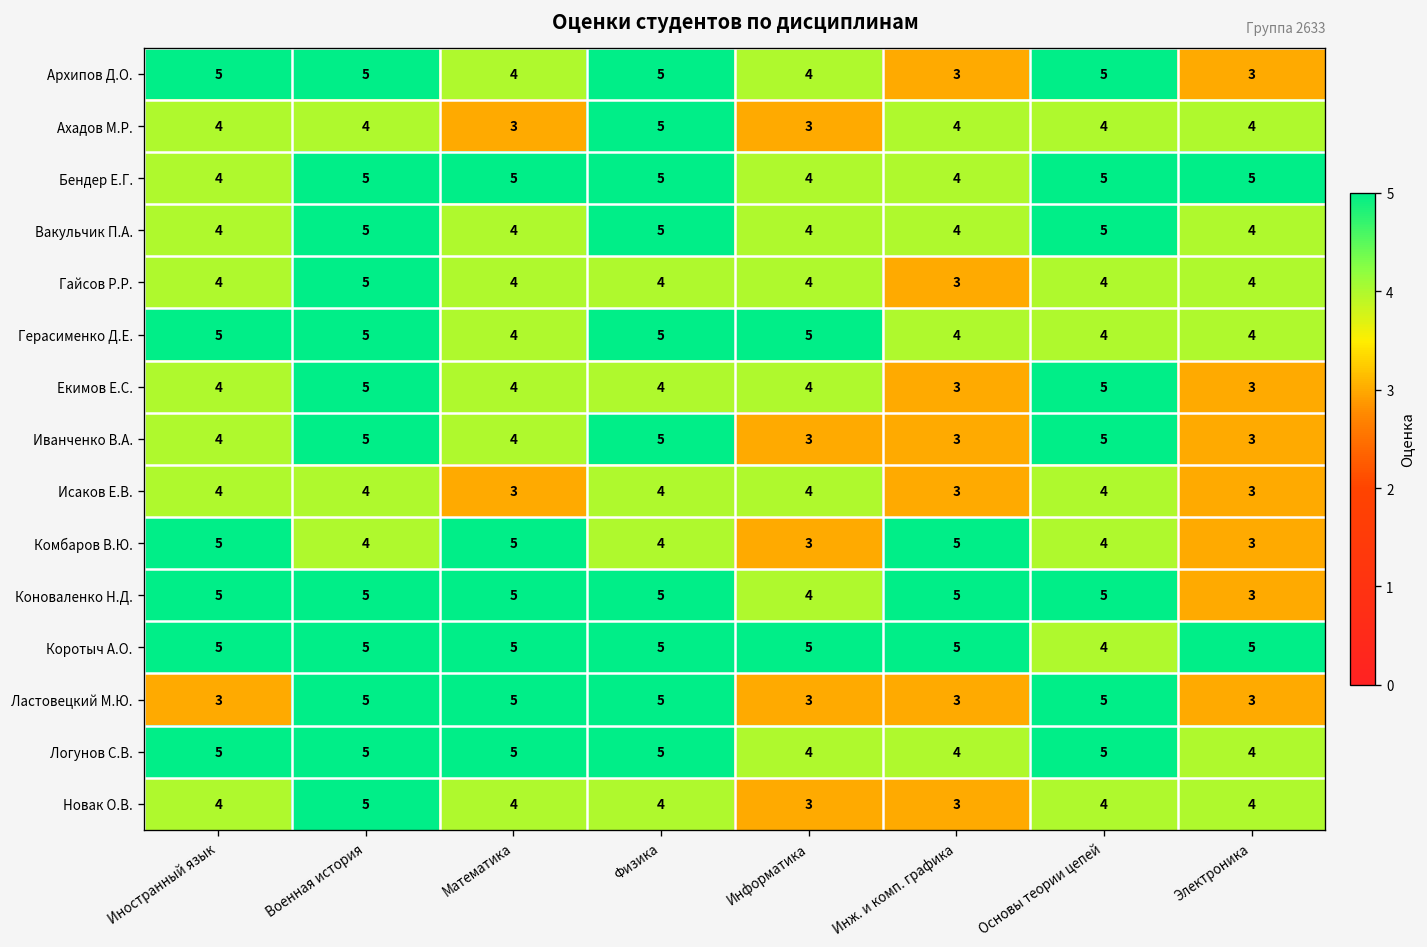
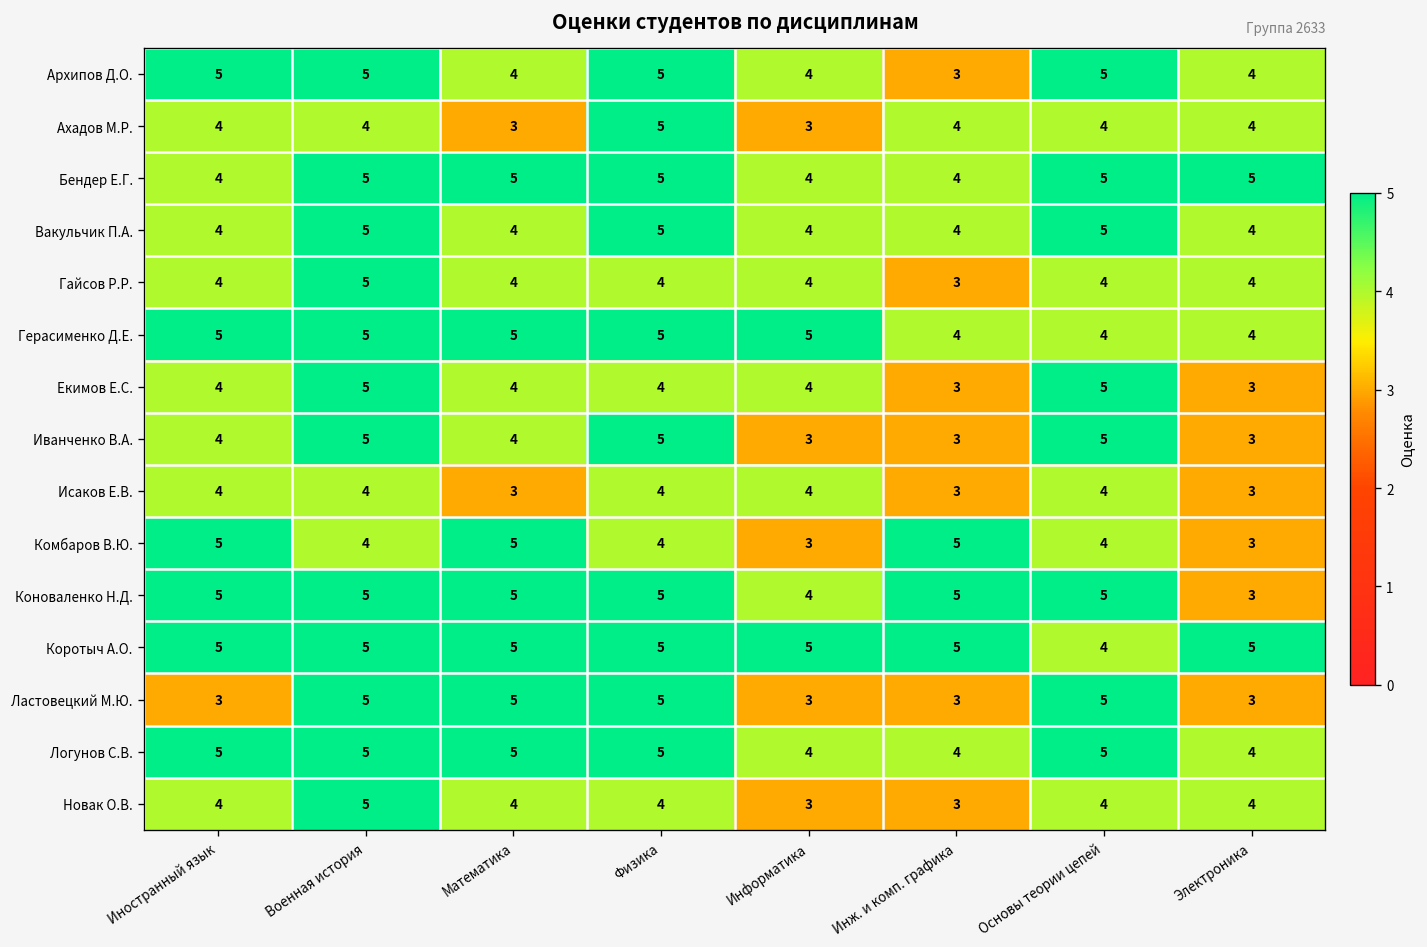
  {
    "Архипов Д.О.": {
      "Иностранный язык": 5,
      "Военная история": 5,
      "Математика": 4,
      "Физика": 5,
      "Информатика": 4,
      "Инж. и комп. графика": 3,
      "Основы теории цепей": 5,
-     "Электроника": 3
+     "Электроника": 4
    },
    "Ахадов М.Р.": {
      "Иностранный язык": 4,
      "Военная история": 4,
      "Математика": 3,
      "Физика": 5,
      "Информатика": 3,
      "Инж. и комп. графика": 4,
      "Основы теории цепей": 4,
      "Электроника": 4
    },
    "Бендер Е.Г.": {
      "Иностранный язык": 4,
      "Военная история": 5,
      "Математика": 5,
      "Физика": 5,
      "Информатика": 4,
      "Инж. и комп. графика": 4,
      "Основы теории цепей": 5,
      "Электроника": 5
    },
    "Вакульчик П.А.": {
      "Иностранный язык": 4,
      "Военная история": 5,
      "Математика": 4,
      "Физика": 5,
      "Информатика": 4,
      "Инж. и комп. графика": 4,
      "Основы теории цепей": 5,
      "Электроника": 4
    },
    "Гайсов Р.Р.": {
      "Иностранный язык": 4,
      "Военная история": 5,
      "Математика": 4,
      "Физика": 4,
      "Информатика": 4,
      "Инж. и комп. графика": 3,
      "Основы теории цепей": 4,
      "Электроника": 4
    },
    "Герасименко Д.Е.": {
      "Иностранный язык": 5,
      "Военная история": 5,
-     "Математика": 4,
+     "Математика": 5,
      "Физика": 5,
      "Информатика": 5,
      "Инж. и комп. графика": 4,
      "Основы теории цепей": 4,
      "Электроника": 4
    },
    "Екимов Е.С.": {
      "Иностранный язык": 4,
      "Военная история": 5,
      "Математика": 4,
      "Физика": 4,
      "Информатика": 4,
      "Инж. и комп. графика": 3,
      "Основы теории цепей": 5,
      "Электроника": 3
    },
    "Иванченко В.А.": {
      "Иностранный язык": 4,
      "Военная история": 5,
      "Математика": 4,
      "Физика": 5,
      "Информатика": 3,
      "Инж. и комп. графика": 3,
      "Основы теории цепей": 5,
      "Электроника": 3
    },
    "Исаков Е.В.": {
      "Иностранный язык": 4,
      "Военная история": 4,
      "Математика": 3,
      "Физика": 4,
      "Информатика": 4,
      "Инж. и комп. графика": 3,
      "Основы теории цепей": 4,
      "Электроника": 3
    },
    "Комбаров В.Ю.": {
      "Иностранный язык": 5,
      "Военная история": 4,
      "Математика": 5,
      "Физика": 4,
      "Информатика": 3,
      "Инж. и комп. графика": 5,
      "Основы теории цепей": 4,
      "Электроника": 3
    },
    "Коноваленко Н.Д.": {
      "Иностранный язык": 5,
      "Военная история": 5,
      "Математика": 5,
      "Физика": 5,
      "Информатика": 4,
      "Инж. и комп. графика": 5,
      "Основы теории цепей": 5,
      "Электроника": 3
    },
    "Коротыч А.О.": {
      "Иностранный язык": 5,
      "Военная история": 5,
      "Математика": 5,
      "Физика": 5,
      "Информатика": 5,
      "Инж. и комп. графика": 5,
      "Основы теории цепей": 4,
      "Электроника": 5
    },
    "Ластовецкий М.Ю.": {
      "Иностранный язык": 3,
      "Военная история": 5,
      "Математика": 5,
      "Физика": 5,
      "Информатика": 3,
      "Инж. и комп. графика": 3,
      "Основы теории цепей": 5,
      "Электроника": 3
    },
    "Логунов С.В.": {
      "Иностранный язык": 5,
      "Военная история": 5,
      "Математика": 5,
      "Физика": 5,
      "Информатика": 4,
      "Инж. и комп. графика": 4,
      "Основы теории цепей": 5,
      "Электроника": 4
    },
    "Новак О.В.": {
      "Иностранный язык": 4,
      "Военная история": 5,
      "Математика": 4,
      "Физика": 4,
      "Информатика": 3,
      "Инж. и комп. графика": 3,
      "Основы теории цепей": 4,
      "Электроника": 4
    }
  }
